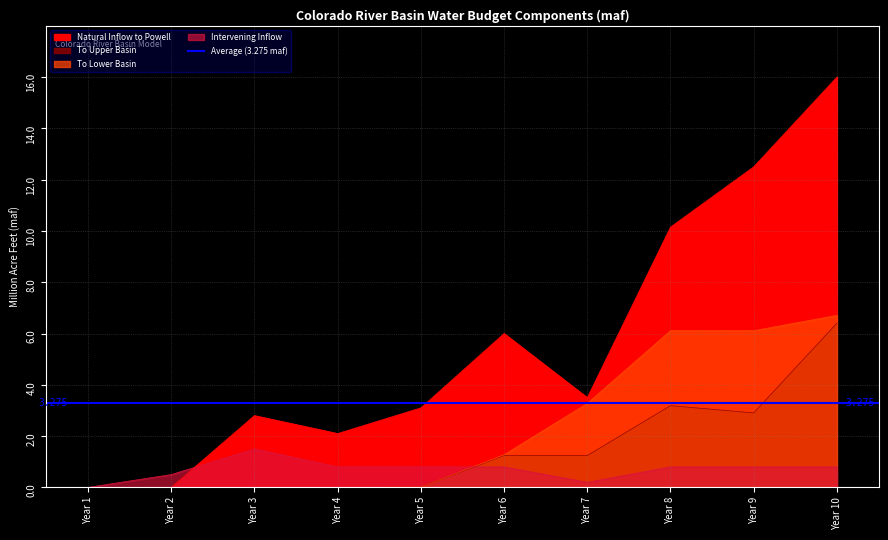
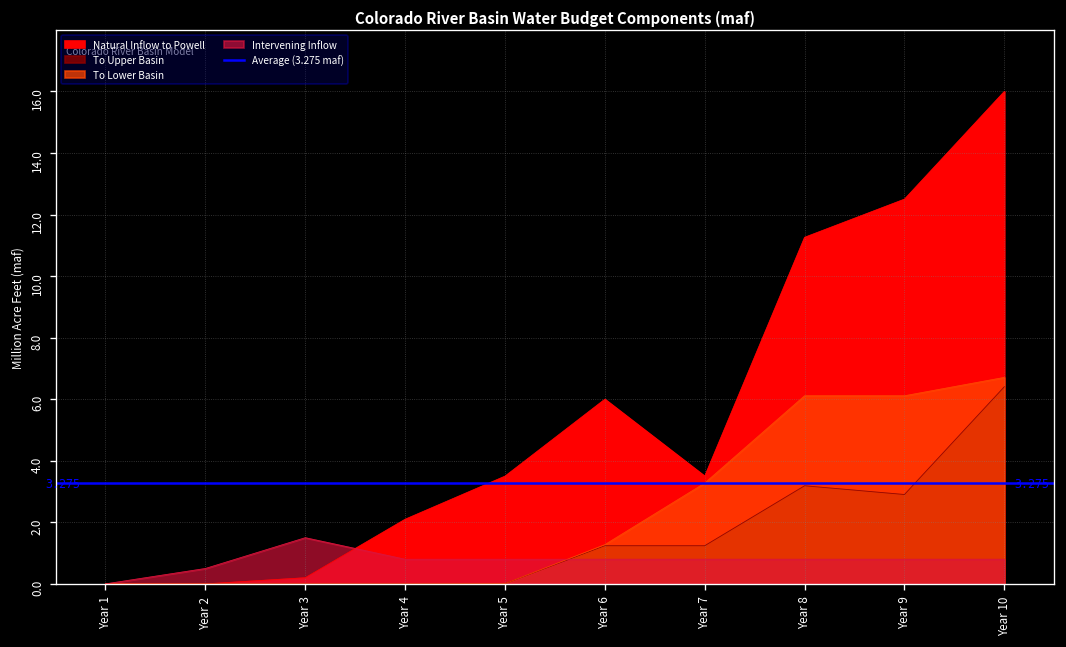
  {
    "Natural Inflow to Powell": {
-     "Year 3": 2.8,
+     "Year 3": 0.2,
      "Year 4": 2.1,
-     "Year 5": 3.1,
+     "Year 5": 3.5,
      "Year 6": 6.0,
      "Year 7": 3.5,
-     "Year 8": 10.2,
+     "Year 8": 11.3,
      "Year 9": 12.5,
      "Year 10": 16.0
    },
    "To Upper Basin": {
      "Year 7": 1.2,
      "Year 8": 3.2,
      "Year 9": 2.9,
      "Year 10": 6.4
    },
    "To Lower Basin": {
      "Year 7": 3.3,
      "Year 8": 6.1,
      "Year 9": 6.1,
      "Year 10": 6.7
    },
    "Intervening Inflow": {
      "Year 2": 0.5,
      "Year 3": 1.5,
      "Year 4": 0.8,
      "Year 5": 0.8,
      "Year 6": 0.8,
-     "Year 7": 0.2,
+     "Year 7": 0.8,
      "Year 8": 0.8,
      "Year 9": 0.8,
      "Year 10": 0.8
    }
  }
